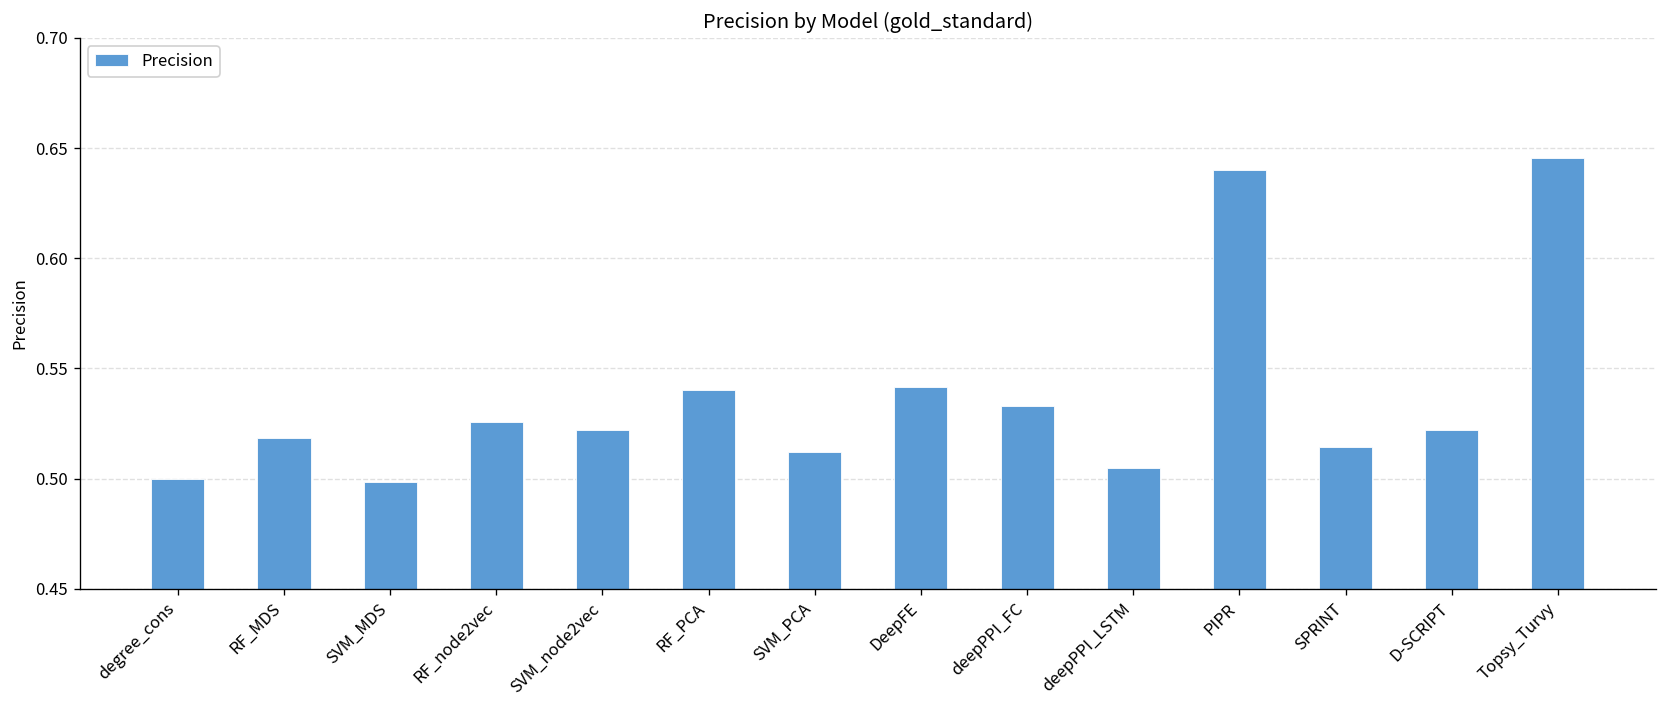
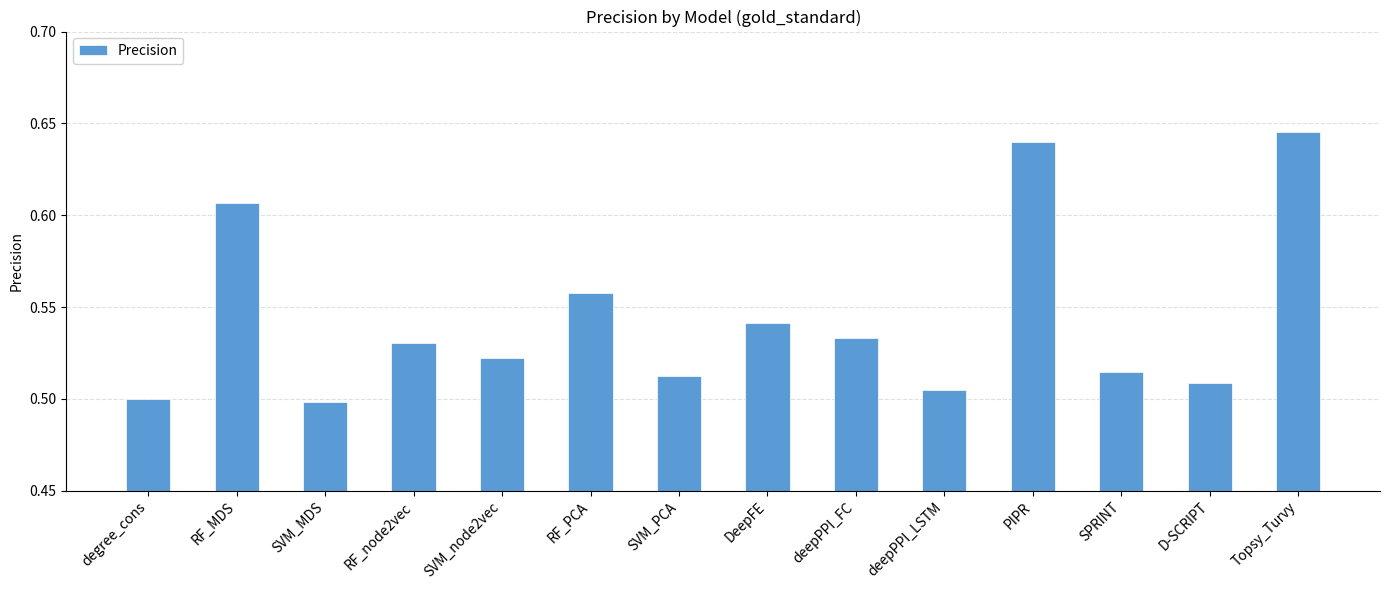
  {
    "degree_cons": 0.500,
-   "RF_MDS": 0.519,
+   "RF_MDS": 0.607,
    "SVM_MDS": 0.498,
-   "RF_node2vec": 0.526,
+   "RF_node2vec": 0.530,
    "SVM_node2vec": 0.522,
-   "RF_PCA": 0.540,
+   "RF_PCA": 0.558,
    "SVM_PCA": 0.512,
    "DeepFE": 0.541,
    "deepPPI_FC": 0.533,
    "deepPPI_LSTM": 0.505,
    "PIPR": 0.640,
    "SPRINT": 0.515,
-   "D-SCRIPT": 0.522,
+   "D-SCRIPT": 0.509,
    "Topsy_Turvy": 0.646
  }
